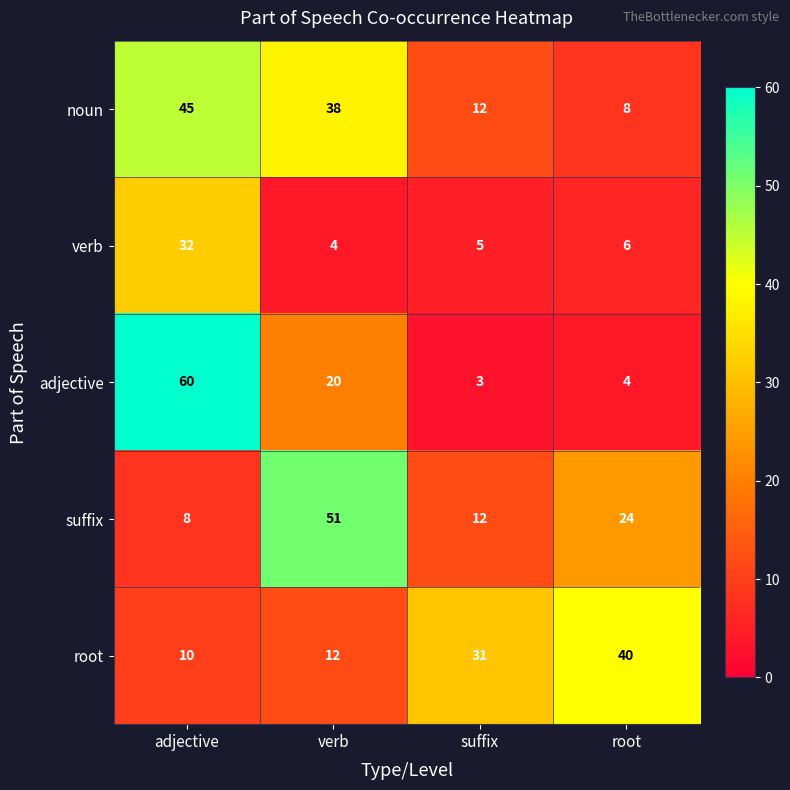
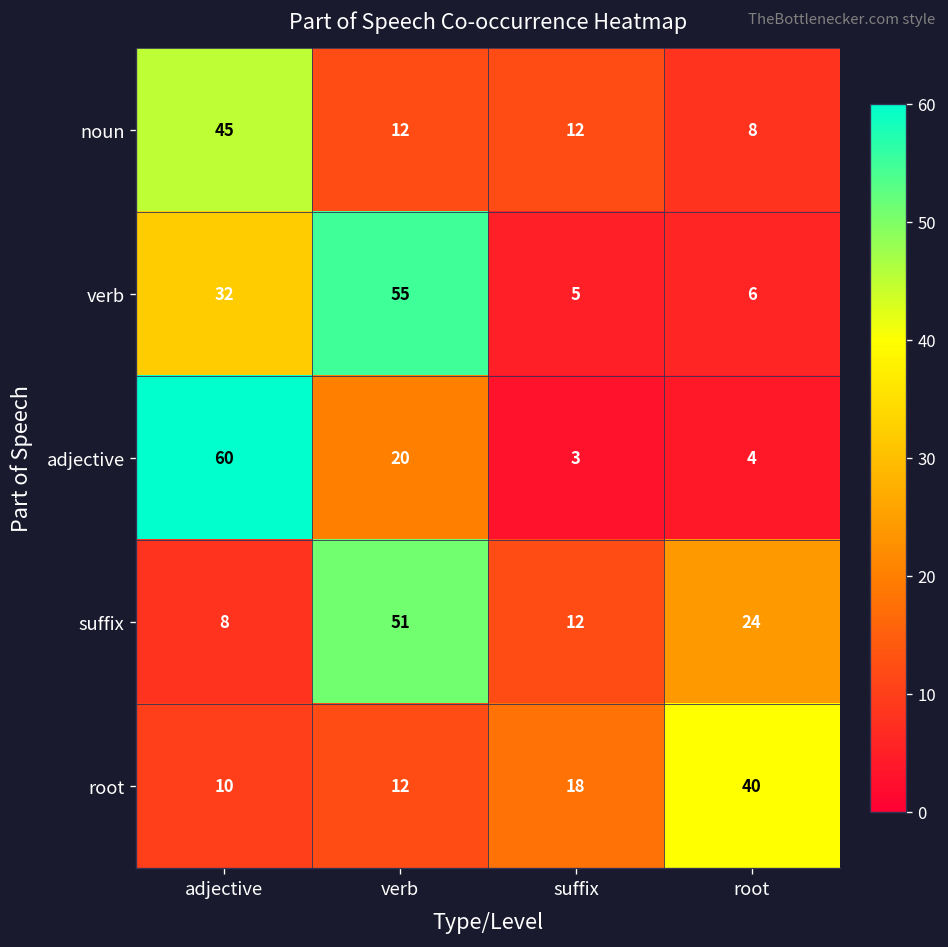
  {
    "noun": {
      "adjective": 45,
-     "verb": 38,
+     "verb": 12,
      "suffix": 12,
      "root": 8
    },
    "verb": {
      "adjective": 32,
-     "verb": 4,
+     "verb": 55,
      "suffix": 5,
      "root": 6
    },
    "adjective": {
      "adjective": 60,
      "verb": 20,
      "suffix": 3,
      "root": 4
    },
    "suffix": {
      "adjective": 8,
      "verb": 51,
      "suffix": 12,
      "root": 24
    },
    "root": {
      "adjective": 10,
      "verb": 12,
-     "suffix": 31,
+     "suffix": 18,
      "root": 40
    }
  }
